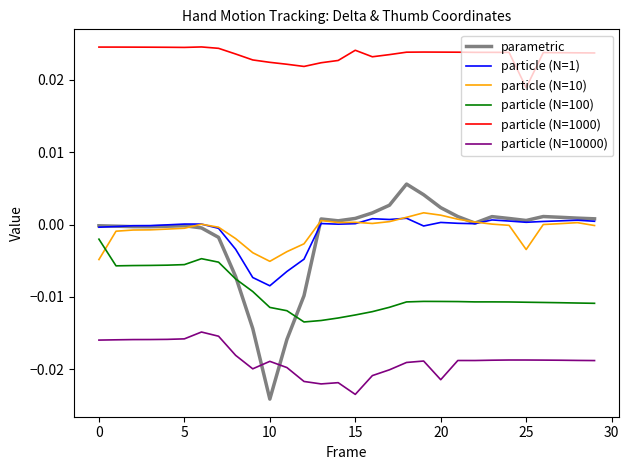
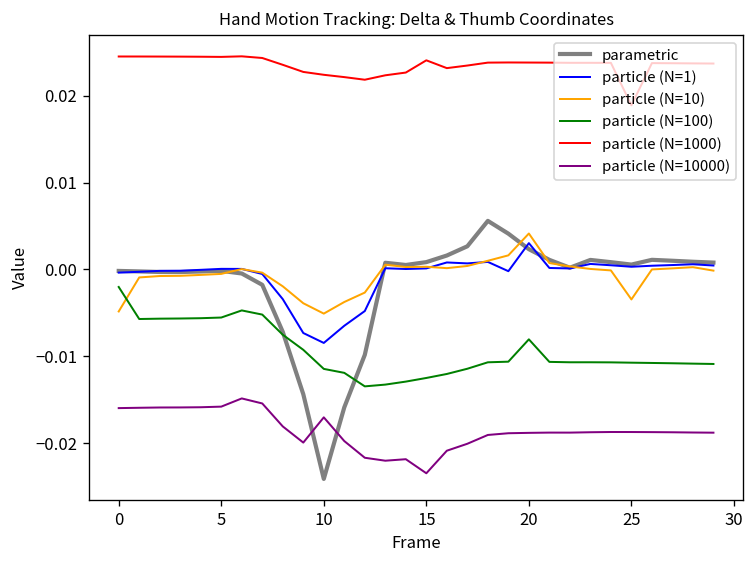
  {
    "parametric": {
      "10": -0.024,
      "15": 0.001,
      "20": 0.002
    },
    "particle (N=1)": {
      "10": -0.008,
-     "20": 0.000
+     "20": 0.003
    },
    "particle (N=10)": {
      "0": -0.005,
      "10": -0.005,
-     "20": 0.001,
+     "20": 0.004,
      "25": -0.003
    },
    "particle (N=100)": {
      "0": -0.002,
      "5": -0.006,
      "10": -0.011,
      "15": -0.012,
-     "20": -0.011,
+     "20": -0.008,
      "25": -0.011
    },
    "particle (N=1000)": {
      "0": 0.025,
      "5": 0.024,
      "10": 0.022,
      "15": 0.024,
      "20": 0.024
    },
    "particle (N=10000)": {
      "0": -0.016,
      "5": -0.016,
-     "10": -0.019,
+     "10": -0.017,
      "15": -0.023,
-     "20": -0.021,
+     "20": -0.019,
      "25": -0.019
    }
  }
